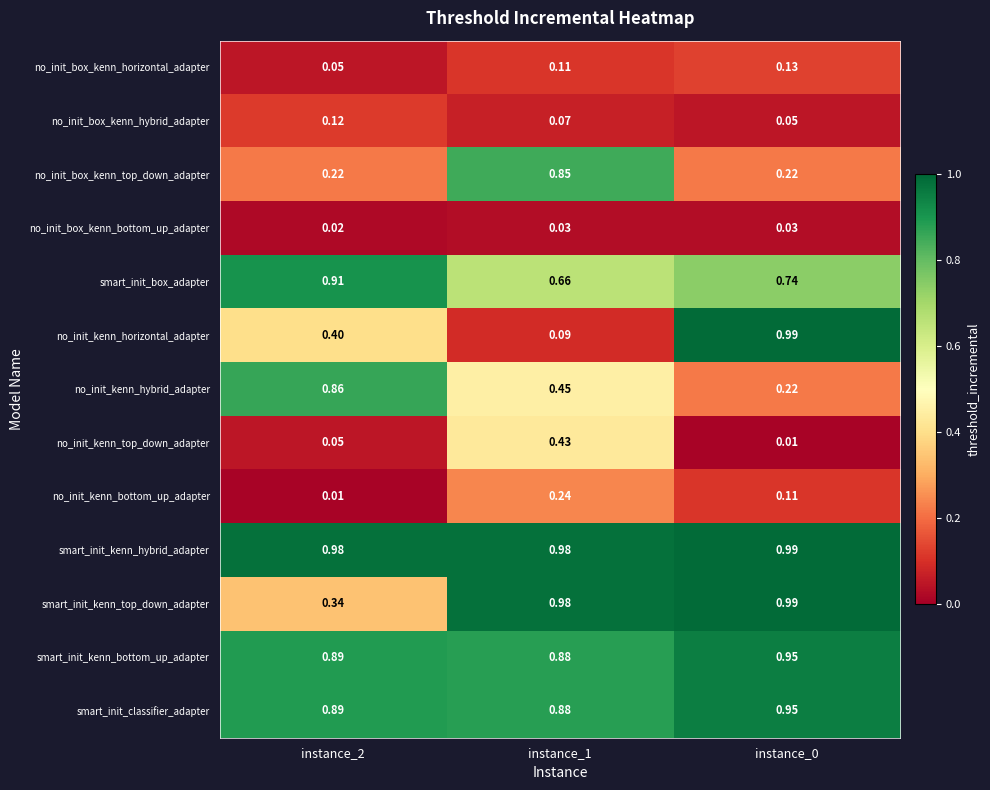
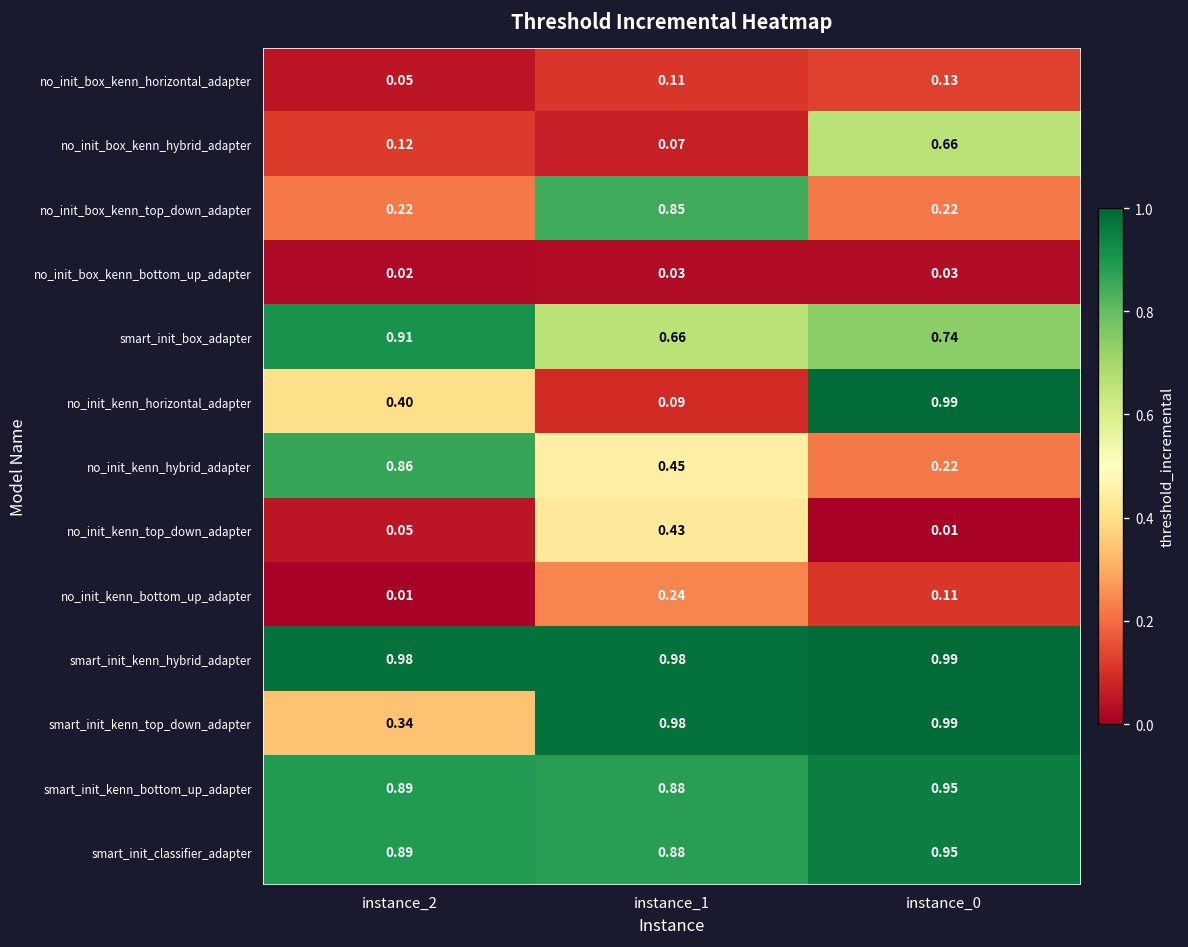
  {
    "no_init_box_kenn_horizontal_adapter": {
      "instance_2": 0.05,
      "instance_1": 0.11,
      "instance_0": 0.13
    },
    "no_init_box_kenn_hybrid_adapter": {
      "instance_2": 0.12,
      "instance_1": 0.07,
-     "instance_0": 0.05
+     "instance_0": 0.66
    },
    "no_init_box_kenn_top_down_adapter": {
      "instance_2": 0.22,
      "instance_1": 0.85,
      "instance_0": 0.22
    },
    "no_init_box_kenn_bottom_up_adapter": {
      "instance_2": 0.02,
      "instance_1": 0.03,
      "instance_0": 0.03
    },
    "smart_init_box_adapter": {
      "instance_2": 0.91,
      "instance_1": 0.66,
      "instance_0": 0.74
    },
    "no_init_kenn_horizontal_adapter": {
      "instance_2": 0.40,
      "instance_1": 0.09,
      "instance_0": 0.99
    },
    "no_init_kenn_hybrid_adapter": {
      "instance_2": 0.86,
      "instance_1": 0.45,
      "instance_0": 0.22
    },
    "no_init_kenn_top_down_adapter": {
      "instance_2": 0.05,
      "instance_1": 0.43,
      "instance_0": 0.01
    },
    "no_init_kenn_bottom_up_adapter": {
      "instance_2": 0.01,
      "instance_1": 0.24,
      "instance_0": 0.11
    },
    "smart_init_kenn_hybrid_adapter": {
      "instance_2": 0.98,
      "instance_1": 0.98,
      "instance_0": 0.99
    },
    "smart_init_kenn_top_down_adapter": {
      "instance_2": 0.34,
      "instance_1": 0.98,
      "instance_0": 0.99
    },
    "smart_init_kenn_bottom_up_adapter": {
      "instance_2": 0.89,
      "instance_1": 0.88,
      "instance_0": 0.95
    },
    "smart_init_classifier_adapter": {
      "instance_2": 0.89,
      "instance_1": 0.88,
      "instance_0": 0.95
    }
  }
